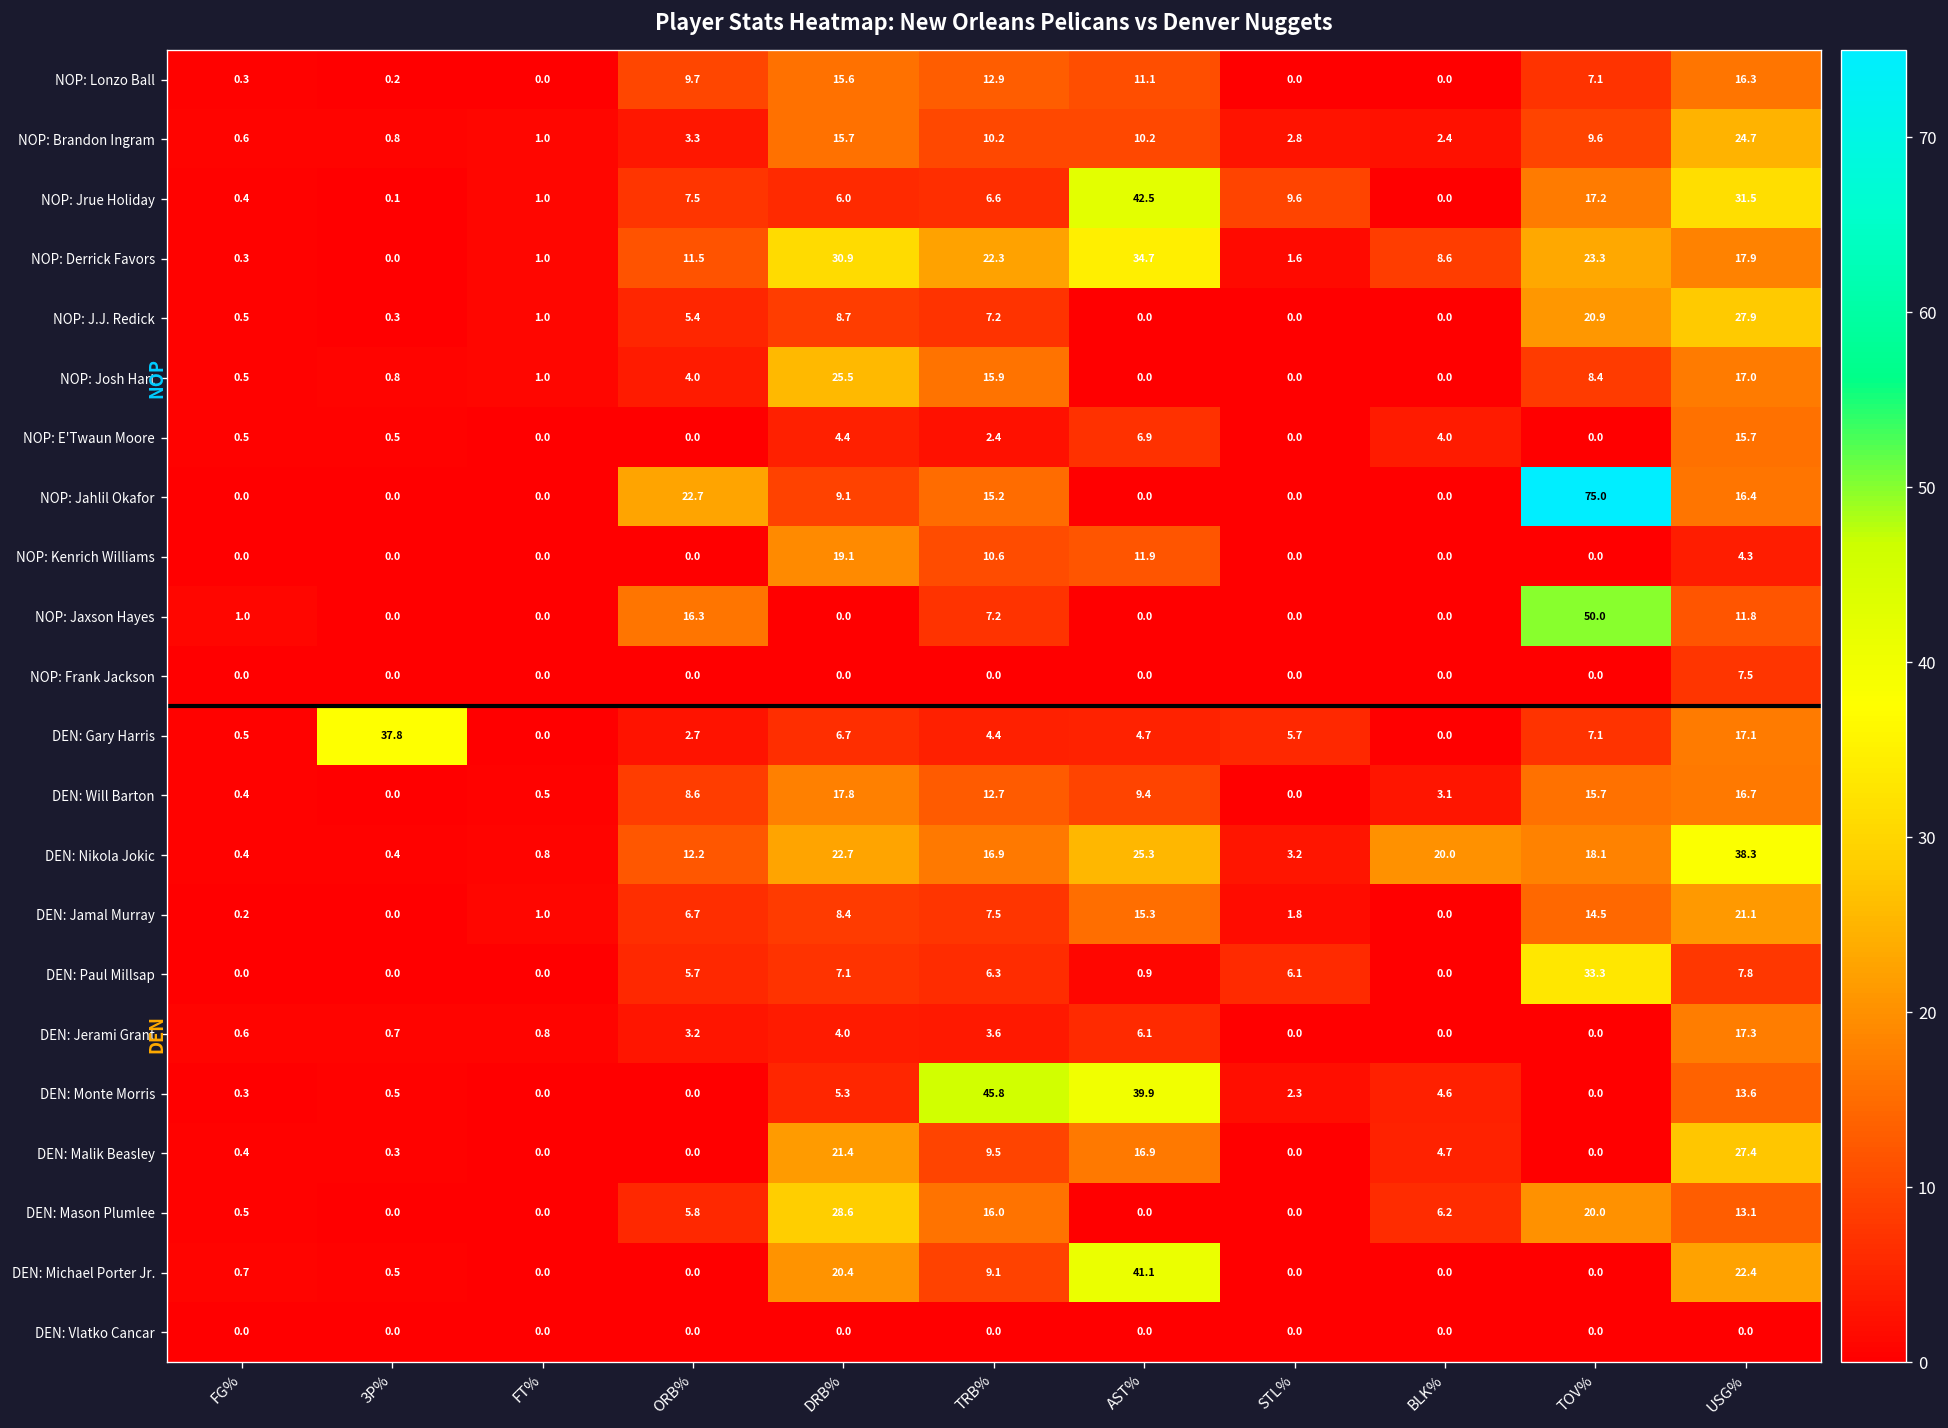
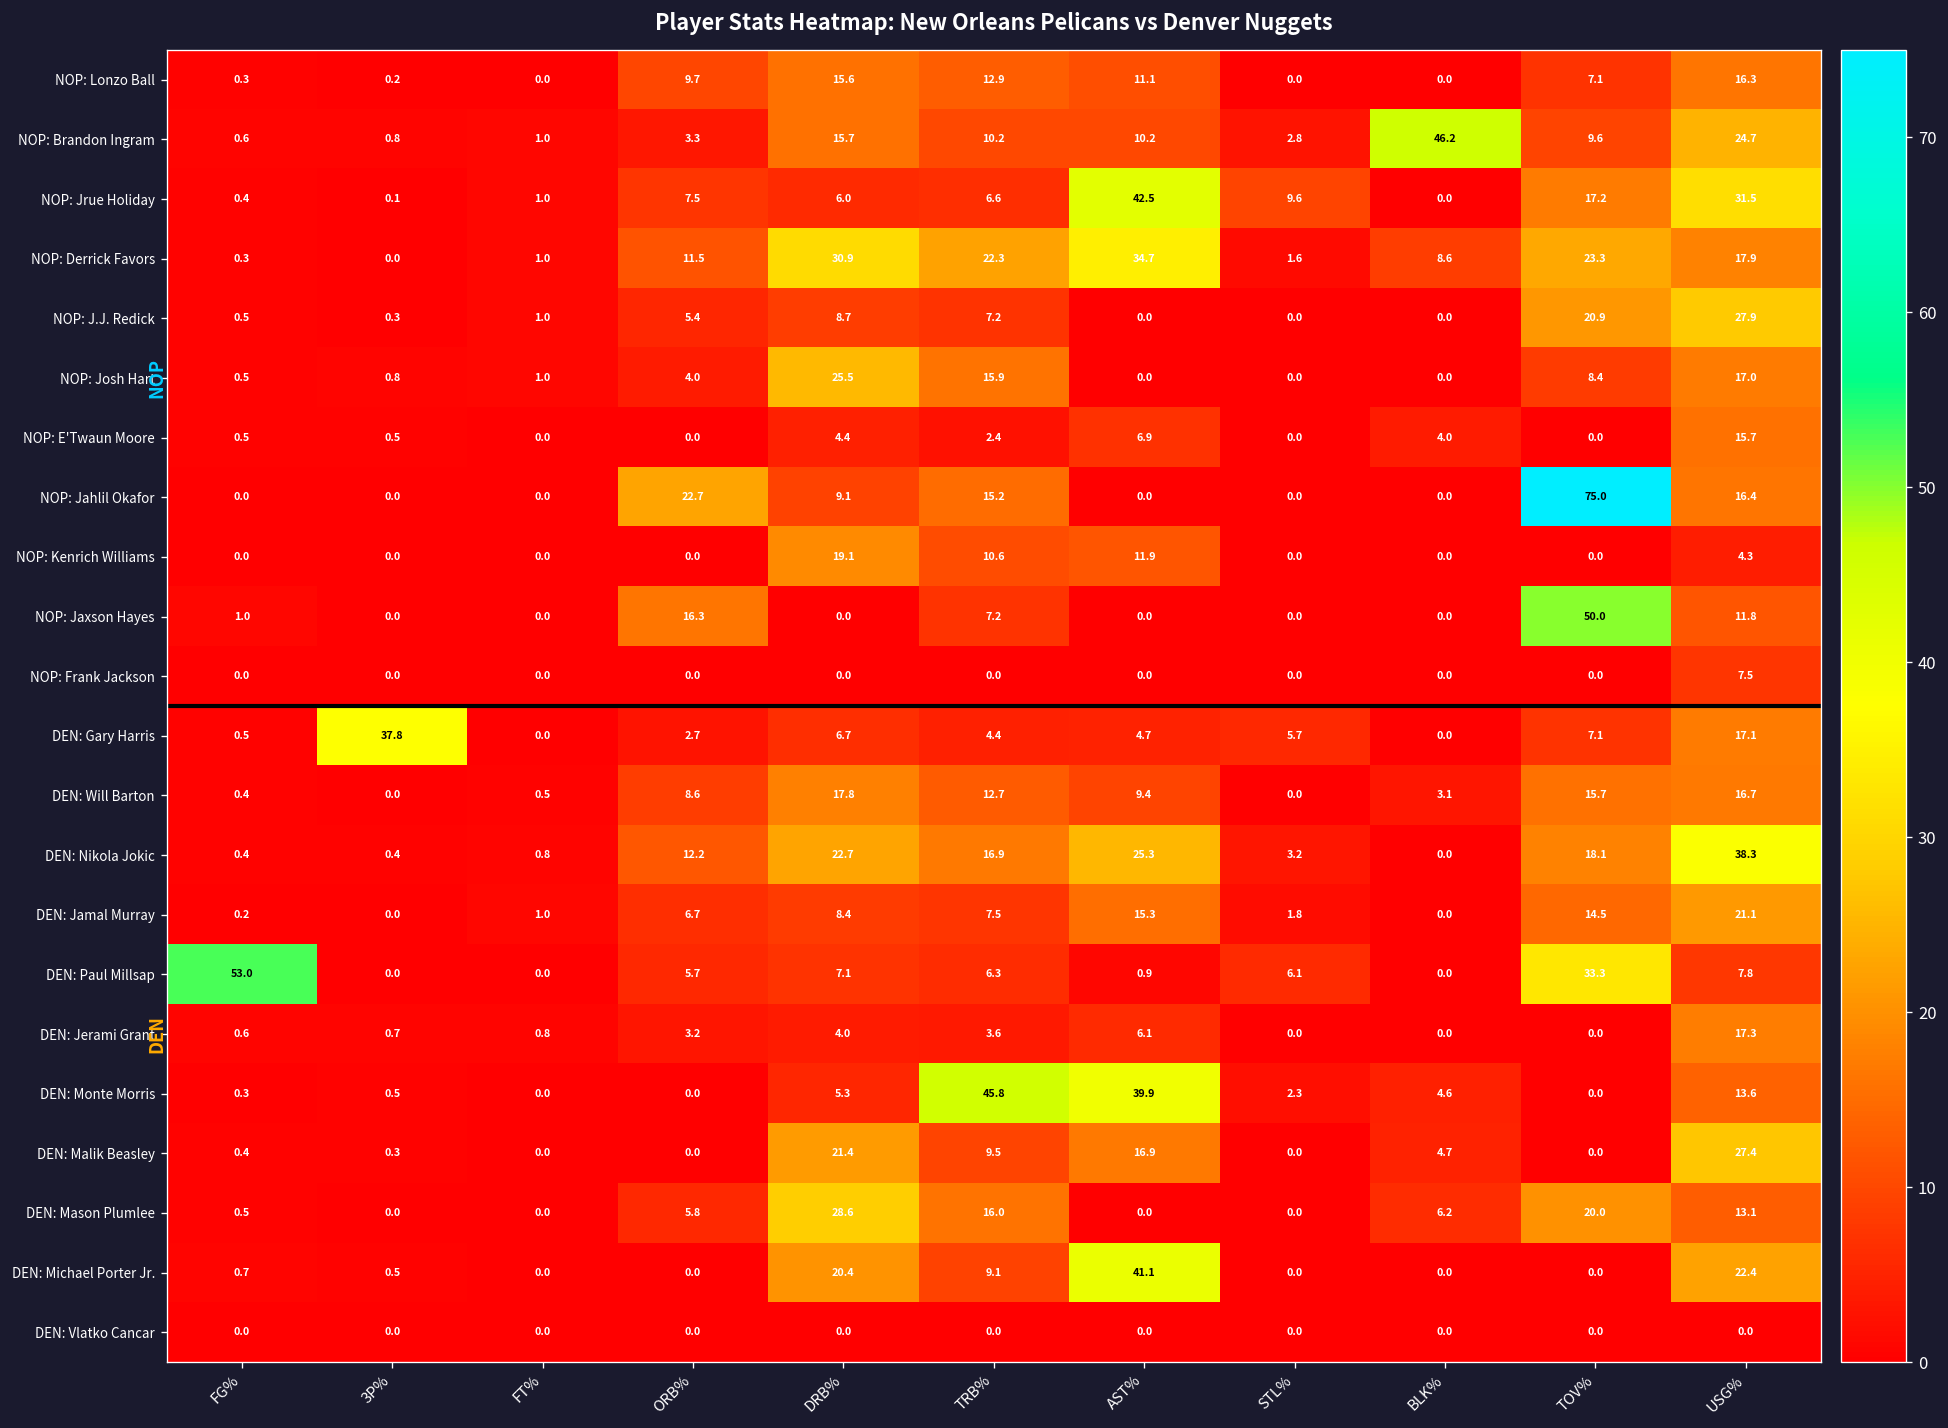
  {
    "NOP: Brandon Ingram": {
      "FG%": 0.6,
      "3P%": 0.8,
      "FT%": 1.0,
      "ORB%": 3.3,
      "DRB%": 15.7,
      "TRB%": 10.2,
      "AST%": 10.2,
      "STL%": 2.8,
-     "BLK%": 2.4,
+     "BLK%": 46.2,
      "TOV%": 9.6,
      "USG%": 24.7
    },
    "DEN: Nikola Jokic": {
      "FG%": 0.4,
      "3P%": 0.4,
      "FT%": 0.8,
      "ORB%": 12.2,
      "DRB%": 22.7,
      "TRB%": 16.9,
      "AST%": 25.3,
      "STL%": 3.2,
-     "BLK%": 20.0,
+     "BLK%": 0.0,
      "TOV%": 18.1,
      "USG%": 38.3
    },
    "DEN: Paul Millsap": {
-     "FG%": 0.0,
+     "FG%": 53.0,
      "3P%": 0.0,
      "FT%": 0.0,
      "ORB%": 5.7,
      "DRB%": 7.1,
      "TRB%": 6.3,
      "AST%": 0.9,
      "STL%": 6.1,
      "BLK%": 0.0,
      "TOV%": 33.3,
      "USG%": 7.8
    }
  }
